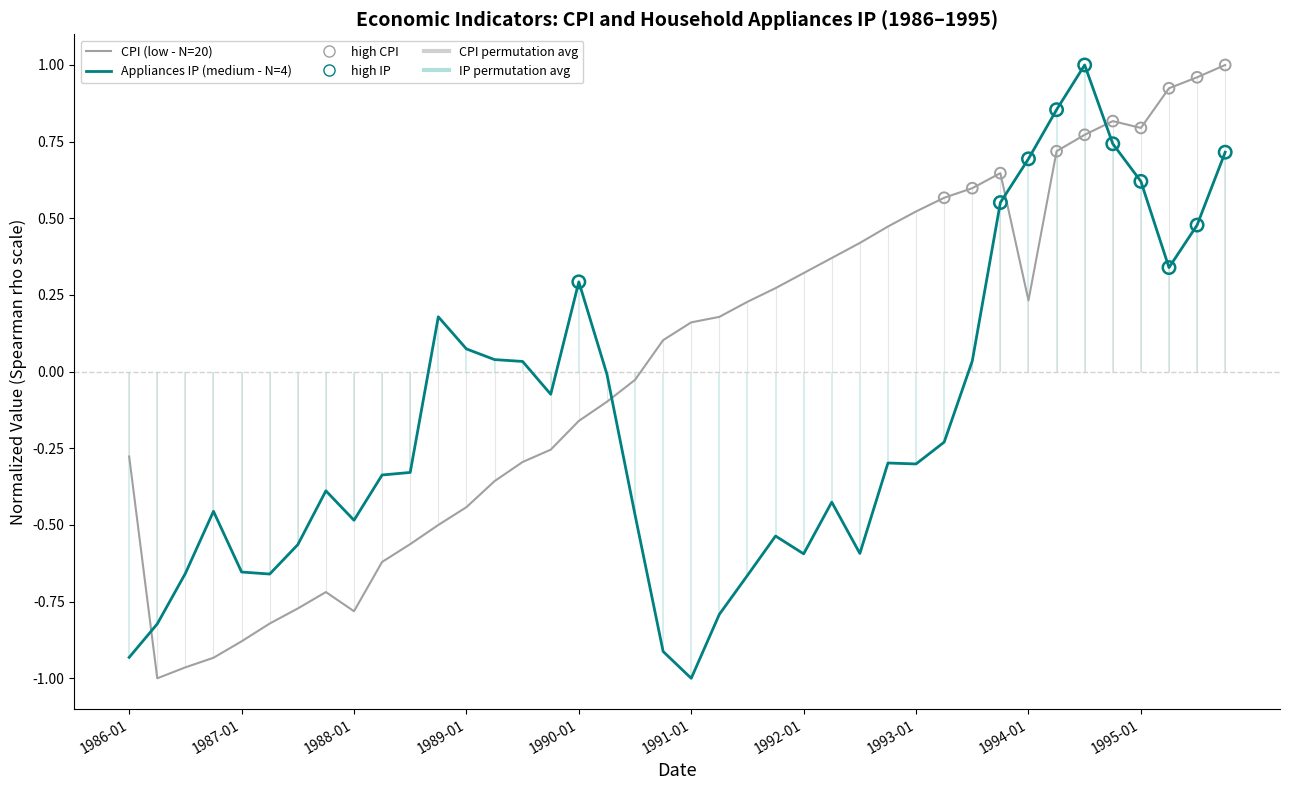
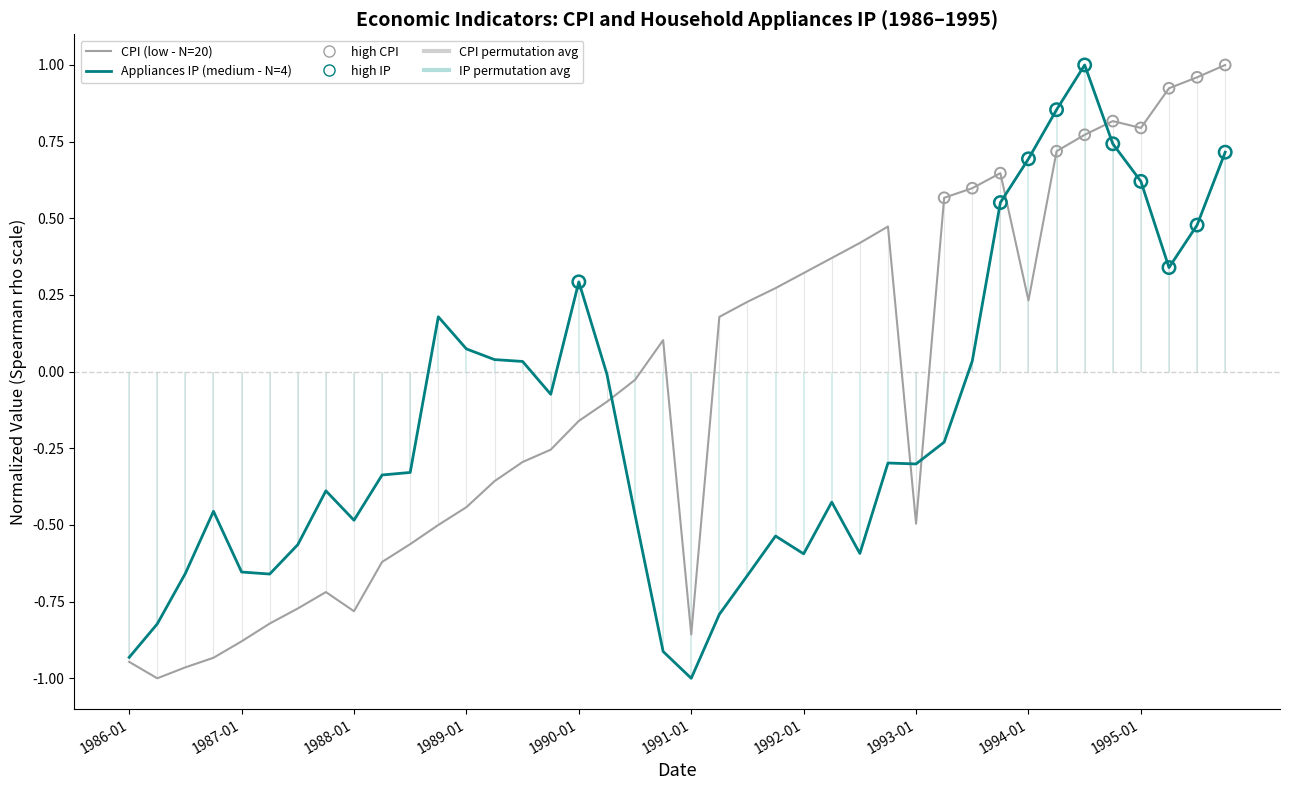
  {
    "CPI (low - N=20)": {
-     "1986-01": -0.28,
+     "1986-01": -0.95,
      "1987-01": -0.88,
      "1988-01": -0.78,
      "1989-01": -0.44,
      "1990-01": -0.16,
-     "1991-01": 0.16,
+     "1991-01": -0.86,
      "1992-01": 0.32,
-     "1993-01": 0.52,
+     "1993-01": -0.50,
      "1994-01": 0.23
    }
  }
